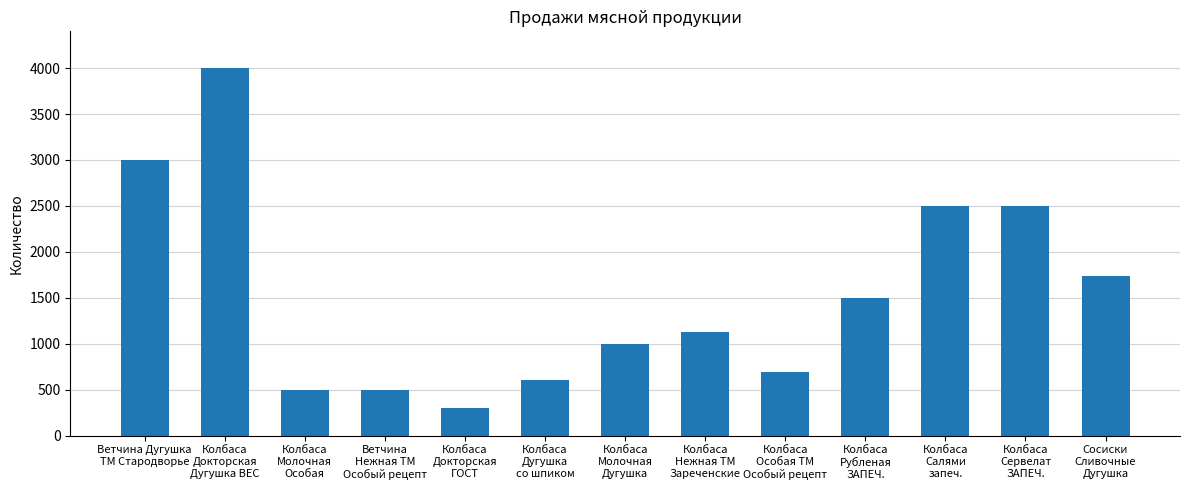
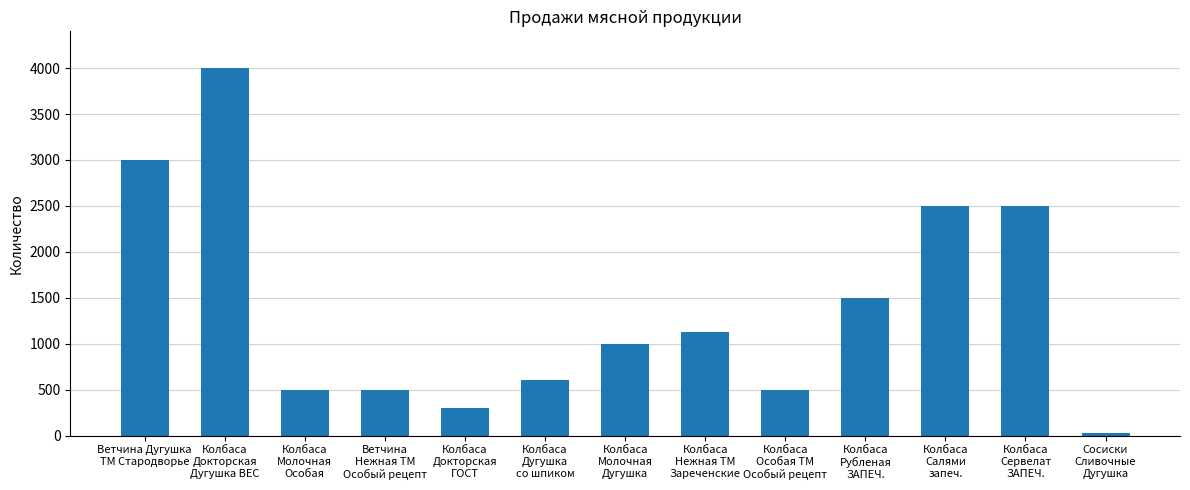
  {
    "Ветчина Дугушка ТМ Стародворье": 3000,
    "Колбаса Докторская Дугушка ВЕС": 4000,
    "Колбаса Молочная Особая": 500,
    "Ветчина Нежная ТМ Особый рецепт": 500,
    "Колбаса Докторская ГОСТ": 300,
    "Колбаса Дугушка со шпиком": 600,
    "Колбаса Молочная Дугушка": 1000,
    "Колбаса Нежная ТМ Зареченские": 1100,
-   "Колбаса Особая ТМ Особый рецепт": 700,
+   "Колбаса Особая ТМ Особый рецепт": 500,
    "Колбаса Рубленая ЗАПЕЧ.": 1500,
    "Колбаса Салями запеч.": 2500,
    "Колбаса Сервелат ЗАПЕЧ.": 2500,
-   "Сосиски Сливочные Дугушка": 1700
+   "Сосиски Сливочные Дугушка": 0
  }
